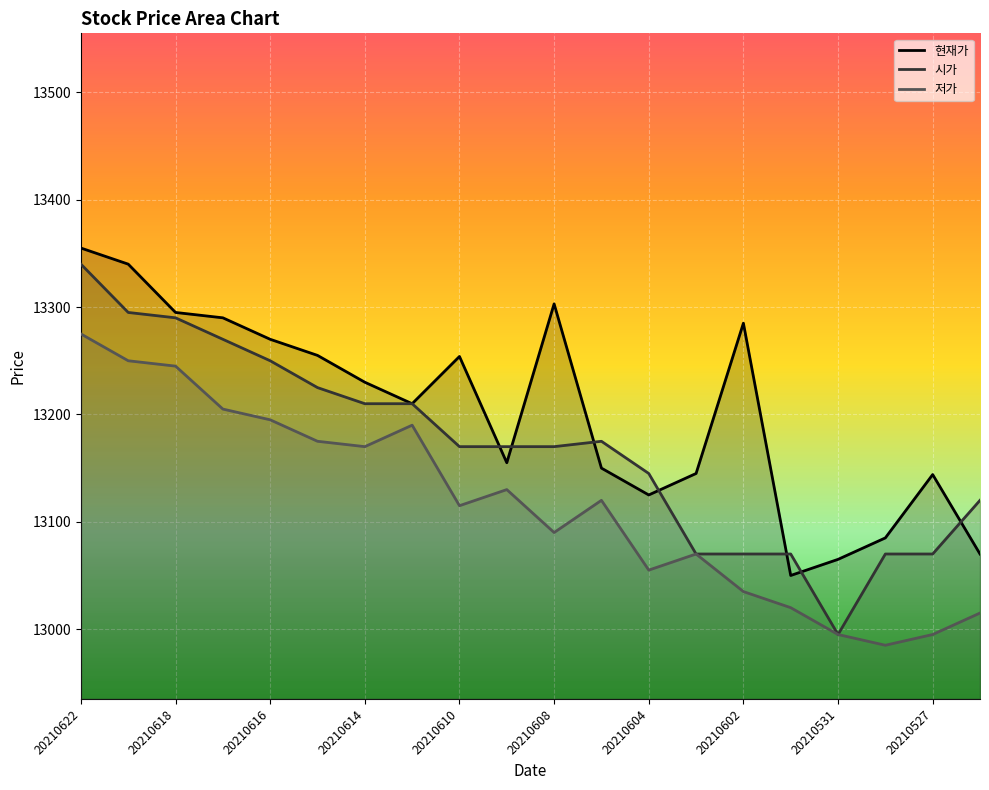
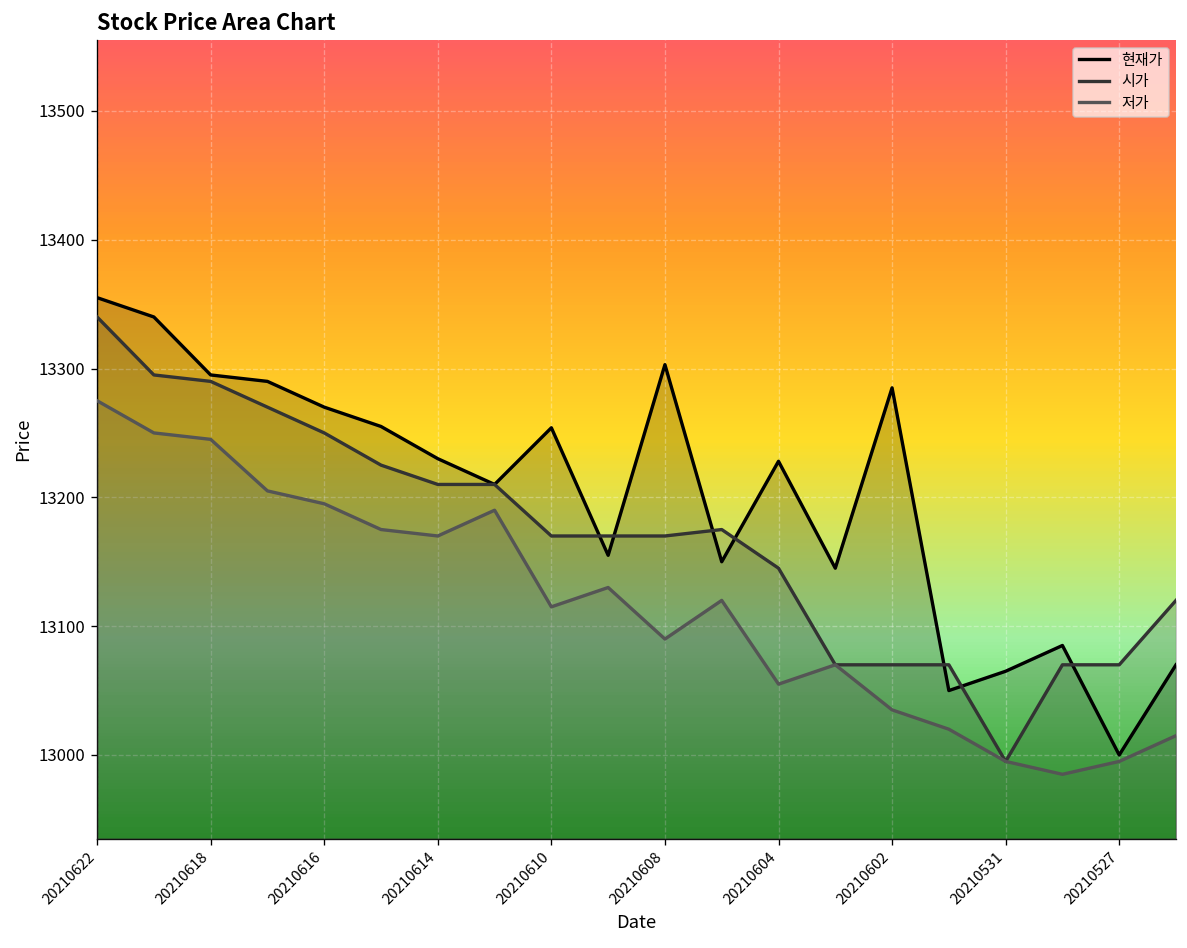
  {
    "현재가": {
      "20210622": 13355,
      "20210618": 13295,
      "20210616": 13270,
      "20210614": 13230,
      "20210610": 13254,
      "20210608": 13303,
-     "20210604": 13125,
+     "20210604": 13228,
      "20210602": 13285,
      "20210531": 13065,
-     "20210527": 13144
+     "20210527": 13000
    }
  }
